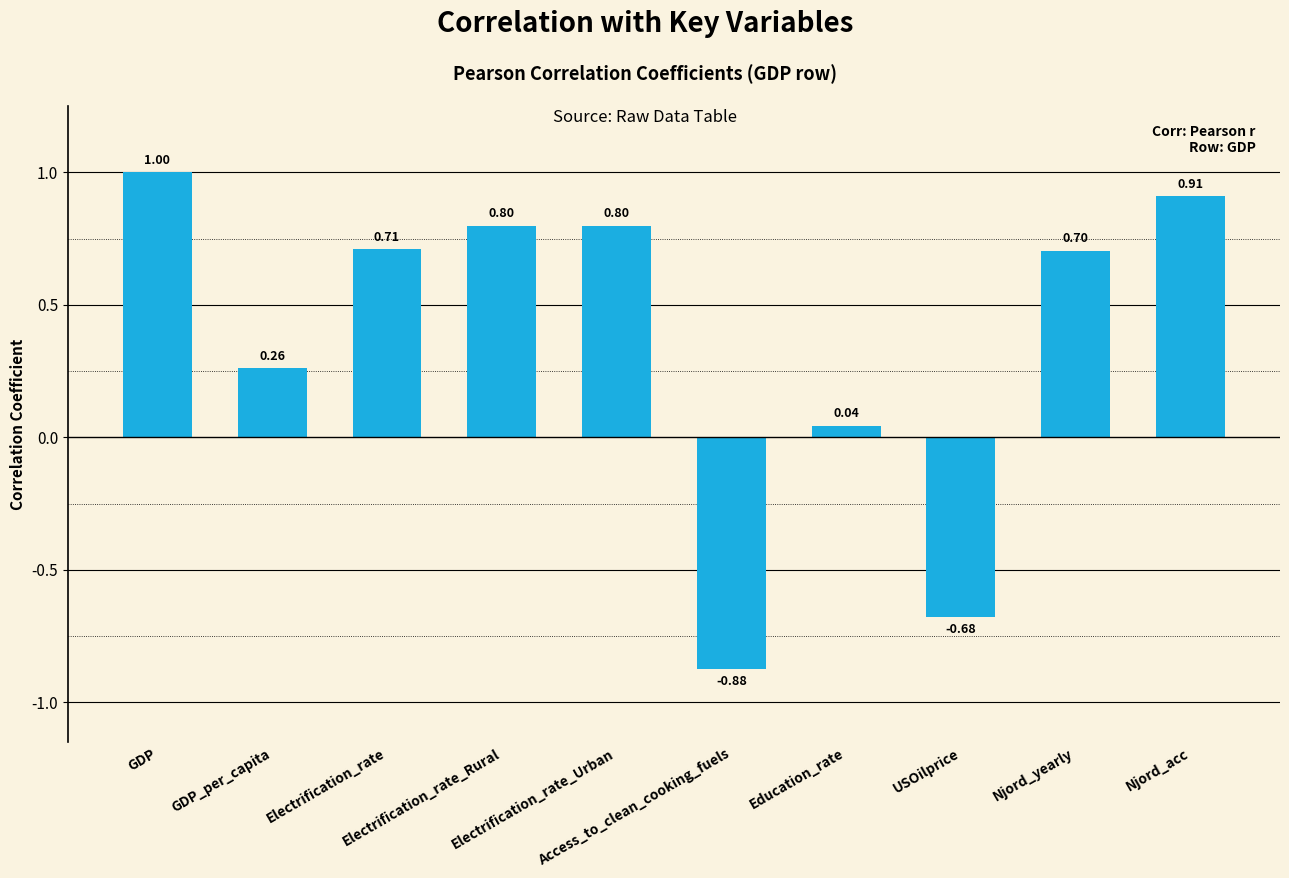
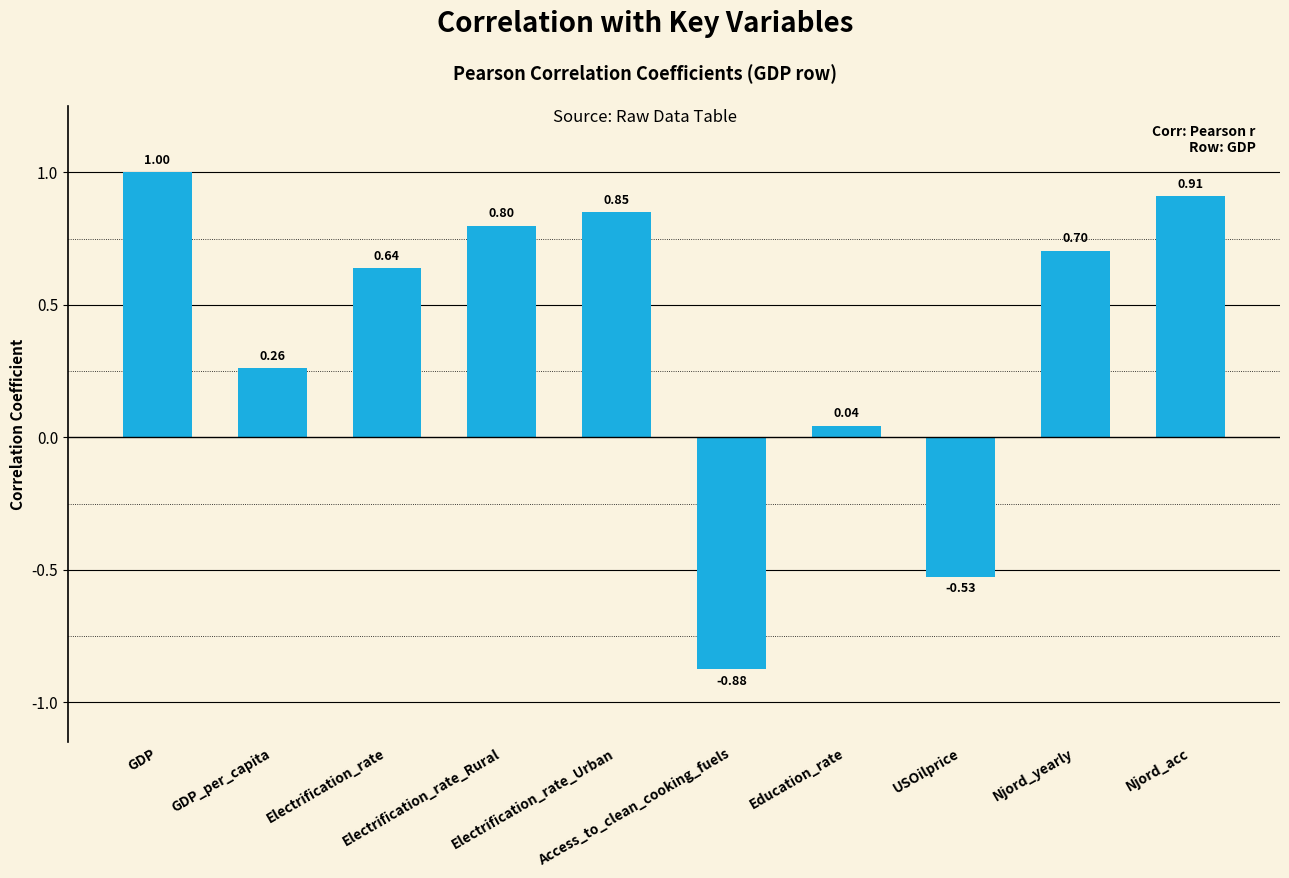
  {
    "GDP": 1.00,
    "GDP_per_capita": 0.26,
-   "Electrification_rate": 0.71,
+   "Electrification_rate": 0.64,
    "Electrification_rate_Rural": 0.80,
-   "Electrification_rate_Urban": 0.80,
+   "Electrification_rate_Urban": 0.85,
    "Access_to_clean_cooking_fuels": -0.88,
    "Education_rate": 0.04,
-   "USOilprice": -0.68,
+   "USOilprice": -0.53,
    "Njord_yearly": 0.70,
    "Njord_acc": 0.91
  }
